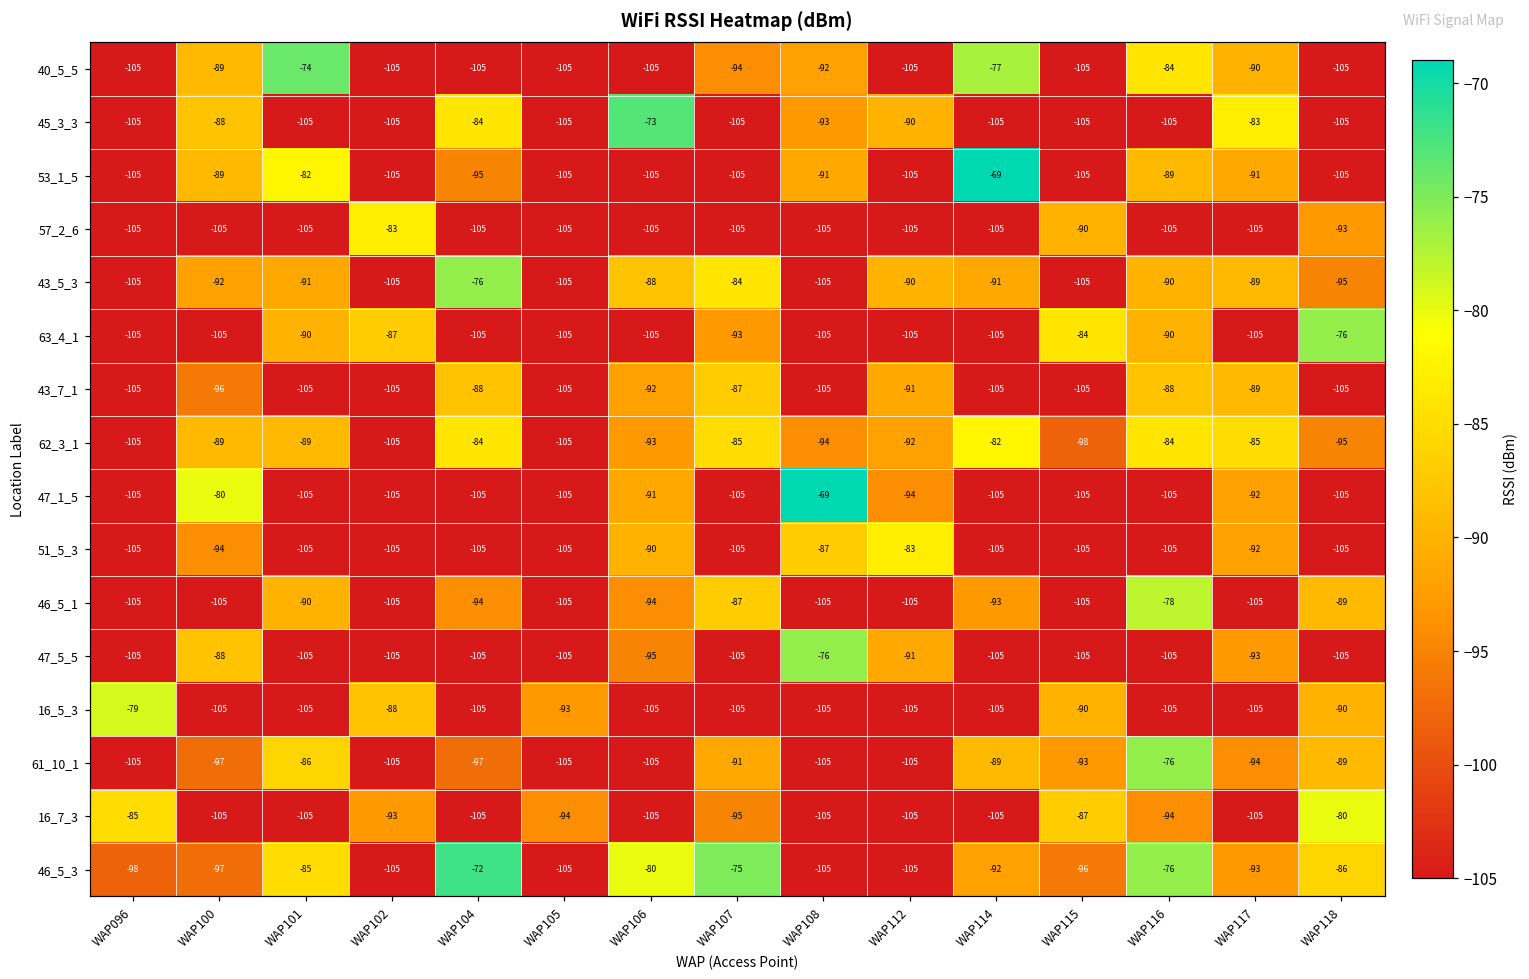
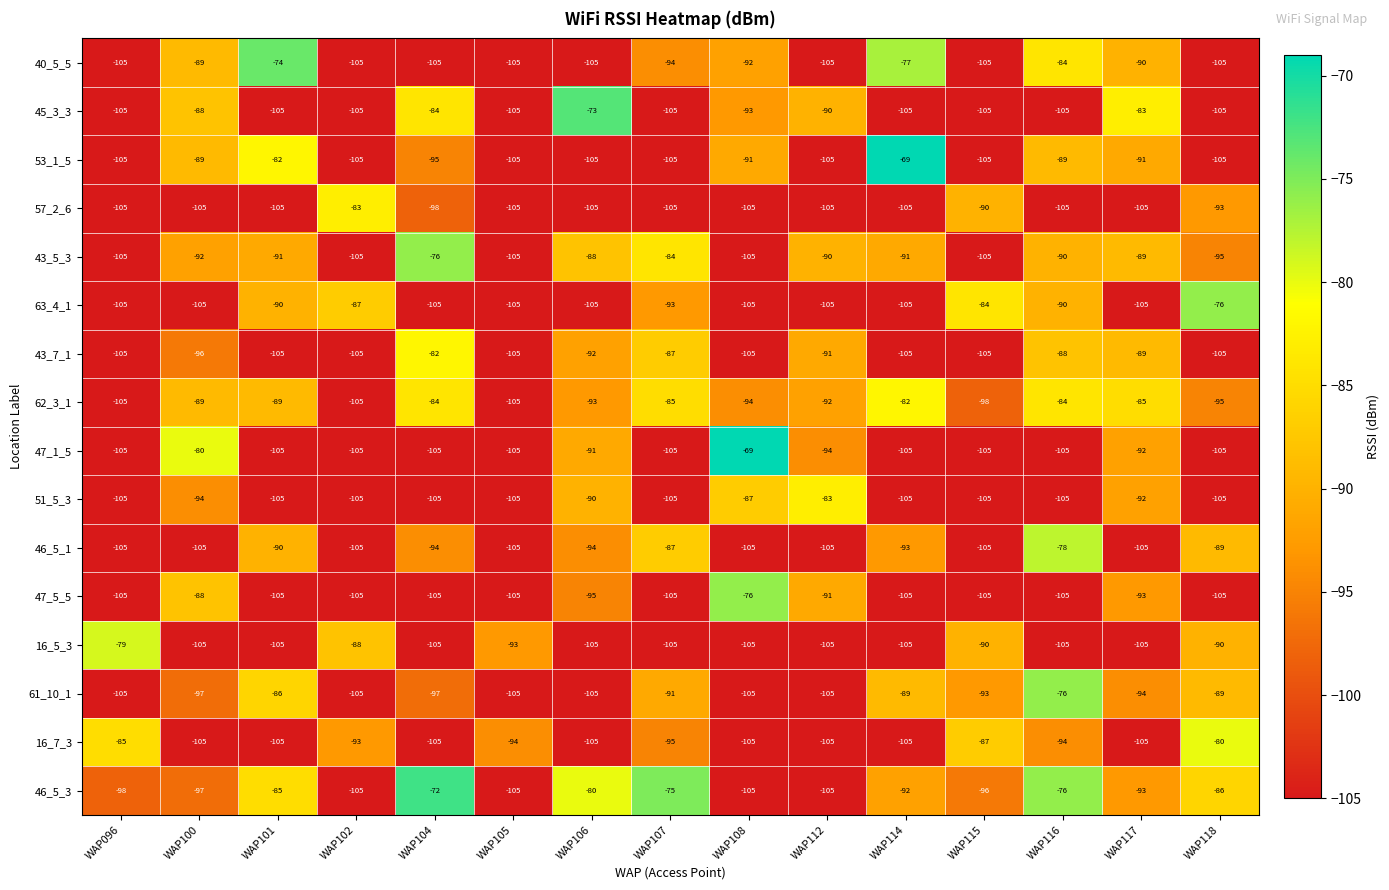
  {
    "57_2_6": {
      "WAP096": -105,
      "WAP100": -105,
      "WAP101": -105,
      "WAP102": -83,
-     "WAP104": -105,
+     "WAP104": -98,
      "WAP105": -105,
      "WAP106": -105,
      "WAP107": -105,
      "WAP108": -105,
      "WAP112": -105,
      "WAP114": -105,
      "WAP115": -90,
      "WAP116": -105,
      "WAP117": -105,
      "WAP118": -93
    },
    "43_7_1": {
      "WAP096": -105,
      "WAP100": -96,
      "WAP101": -105,
      "WAP102": -105,
-     "WAP104": -88,
+     "WAP104": -82,
      "WAP105": -105,
      "WAP106": -92,
      "WAP107": -87,
      "WAP108": -105,
      "WAP112": -91,
      "WAP114": -105,
      "WAP115": -105,
      "WAP116": -88,
      "WAP117": -89,
      "WAP118": -105
    }
  }
